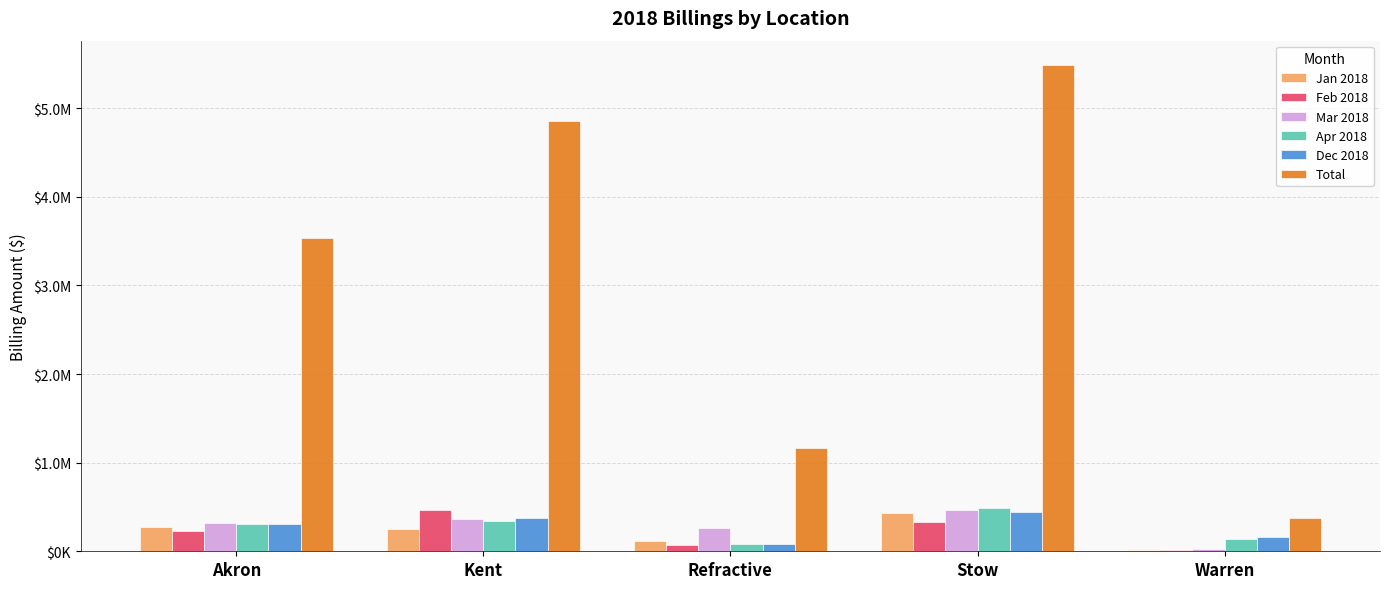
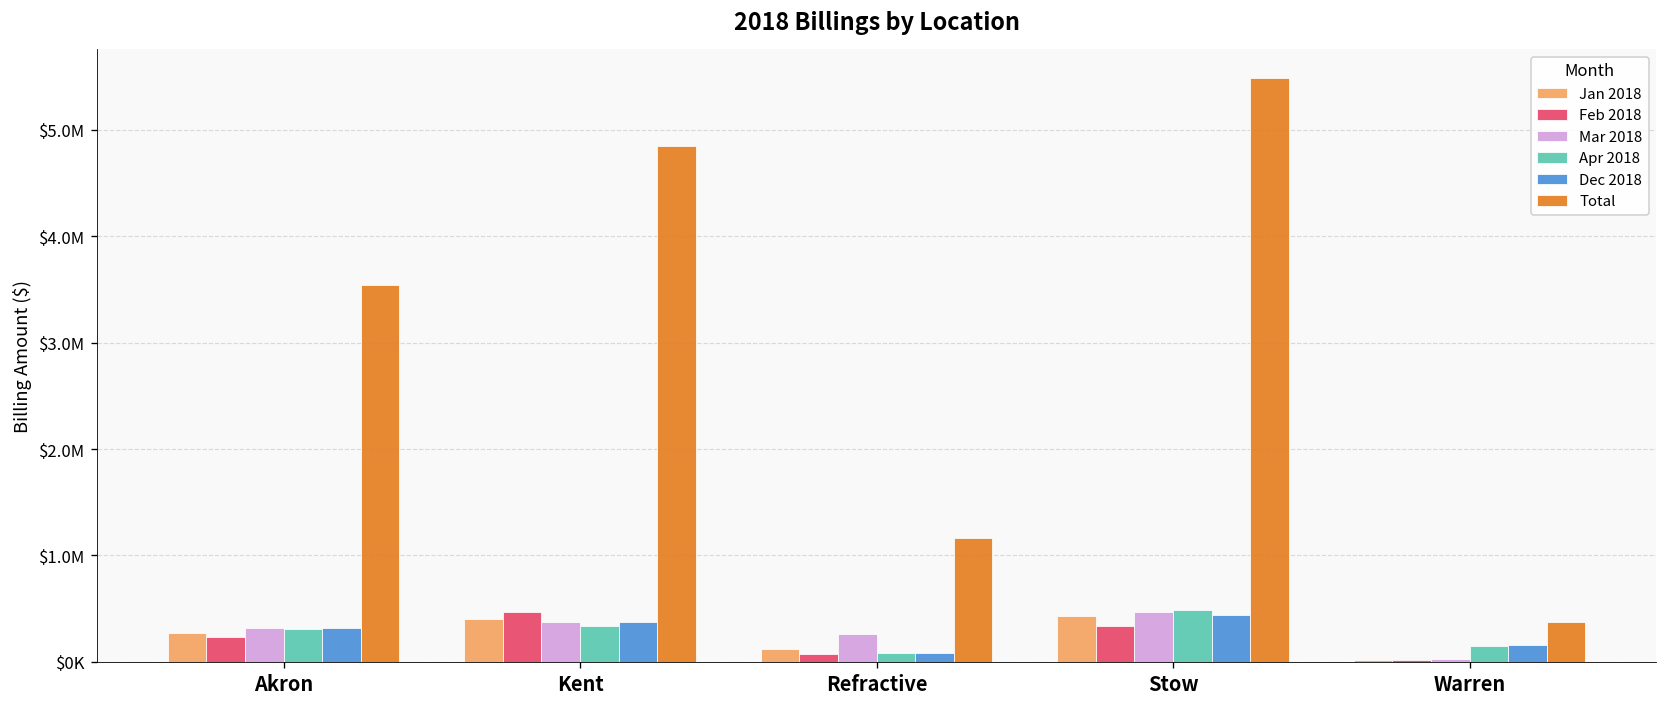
  {
    "Jan 2018": {
      "Akron": "$300000",
-     "Kent": "$300000",
+     "Kent": "$400000",
      "Refractive": "$100000",
      "Stow": "$400000"
    },
    "Feb 2018": {
      "Akron": "$200000",
      "Kent": "$500000",
      "Refractive": "$100000",
      "Stow": "$300000"
    },
    "Mar 2018": {
      "Akron": "$300000",
      "Kent": "$400000",
      "Refractive": "$300000",
      "Stow": "$500000"
    },
    "Apr 2018": {
      "Akron": "$300000",
      "Kent": "$300000",
      "Refractive": "$100000",
      "Stow": "$500000",
      "Warren": "$100000"
    },
    "Dec 2018": {
      "Akron": "$300000",
      "Kent": "$400000",
      "Refractive": "$100000",
      "Stow": "$400000",
      "Warren": "$200000"
    },
    "Total": {
      "Akron": "$3500000",
      "Kent": "$4900000",
      "Refractive": "$1200000",
      "Stow": "$5500000",
      "Warren": "$400000"
    }
  }
